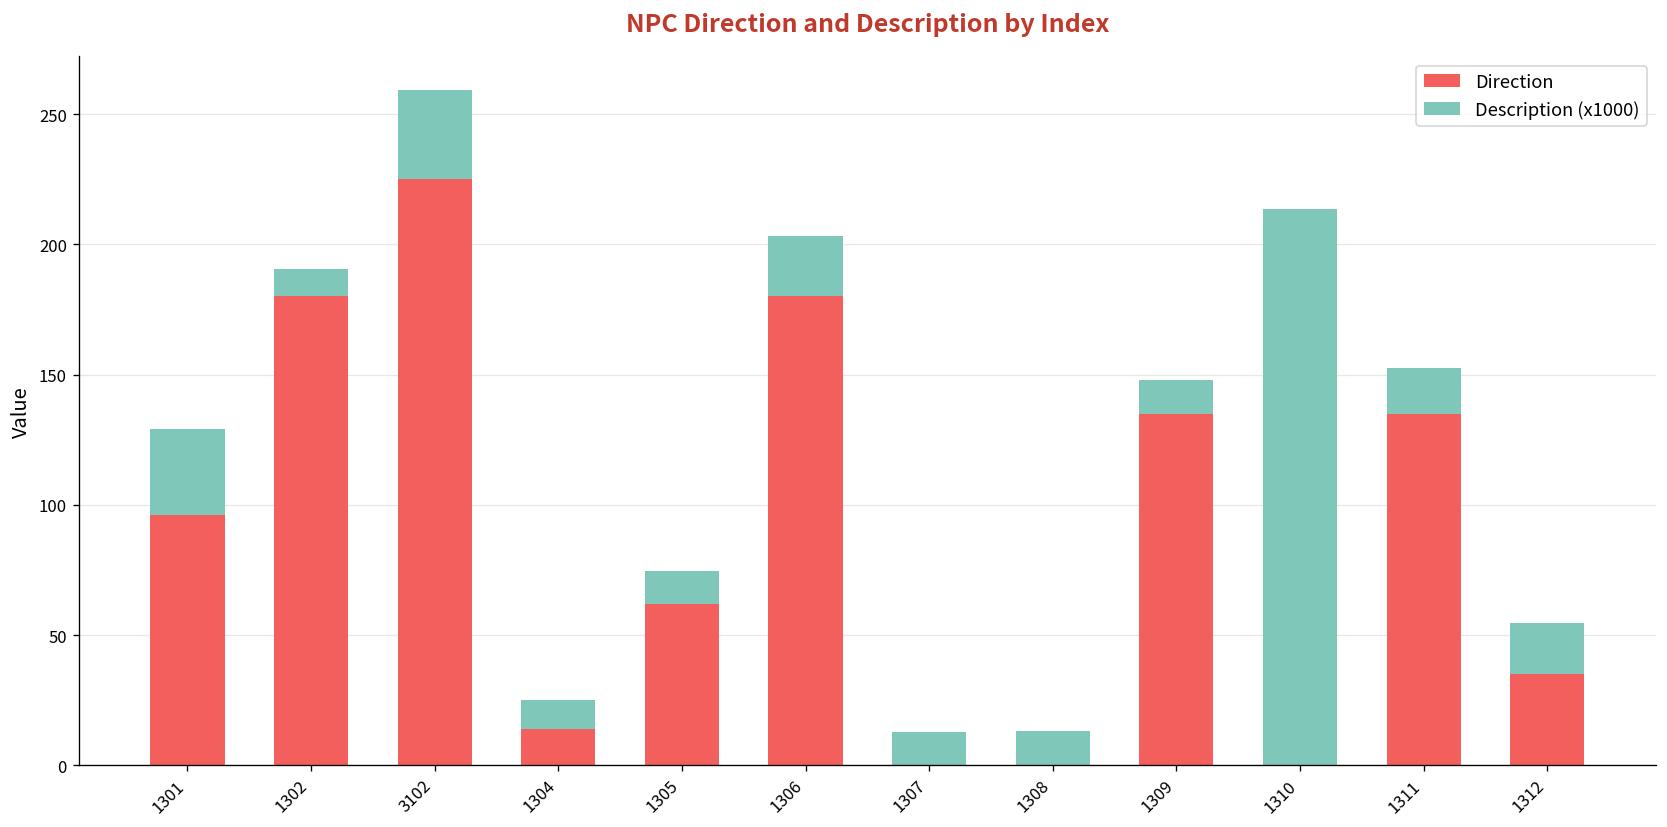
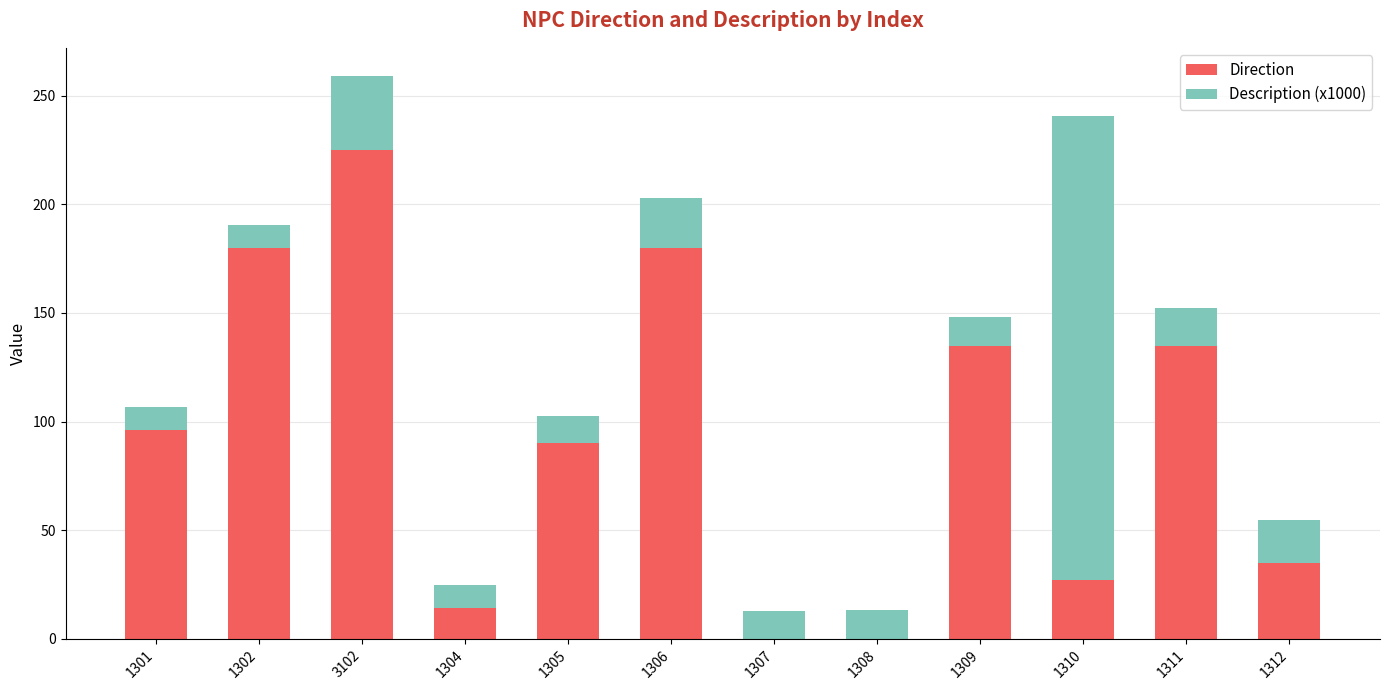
  {
    "Direction": {
      "1301": 96,
      "1302": 180,
      "3102": 225,
      "1304": 14,
-     "1305": 62,
+     "1305": 90,
      "1306": 180,
      "1307": 0,
      "1308": 0,
      "1309": 135,
-     "1310": 0,
+     "1310": 27,
      "1311": 135,
      "1312": 35
    },
    "Description (x1000)": {
-     "1301": 33,
+     "1301": 11,
      "1302": 11,
      "3102": 34,
      "1304": 11,
      "1305": 13,
      "1306": 23,
      "1307": 13,
      "1308": 13,
      "1309": 13,
      "1310": 214,
      "1311": 18,
      "1312": 20
    }
  }
